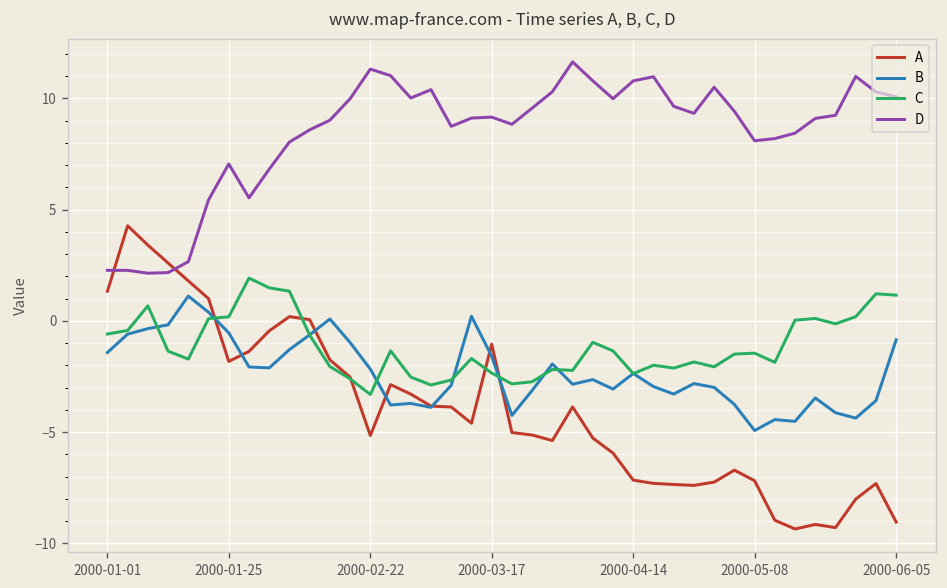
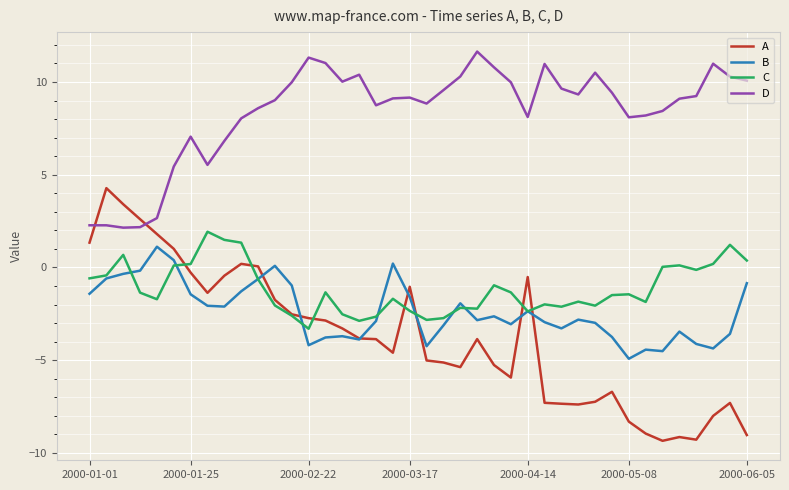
  {
    "A": {
      "2000-01-01": 1.3,
-     "2000-01-25": -1.8,
-     "2000-02-22": -5.1,
+     "2000-01-25": -0.3,
+     "2000-02-22": -2.7,
      "2000-03-17": -1.0,
-     "2000-04-14": -7.2,
-     "2000-05-08": -7.2,
+     "2000-04-14": -0.5,
+     "2000-05-08": -8.3,
      "2000-06-05": -9.0
    },
    "B": {
      "2000-01-01": -1.4,
-     "2000-01-25": -0.5,
-     "2000-02-22": -2.2,
+     "2000-01-25": -1.4,
+     "2000-02-22": -4.2,
      "2000-03-17": -1.6,
      "2000-05-08": -4.9,
      "2000-06-05": -0.8
    },
    "C": {
      "2000-01-01": -0.6,
      "2000-01-25": 0.2,
      "2000-02-22": -3.3,
      "2000-03-17": -2.3,
      "2000-05-08": -1.4,
-     "2000-06-05": 1.2
+     "2000-06-05": 0.4
    },
    "D": {
      "2000-01-01": 2.3,
      "2000-01-25": 7.1,
      "2000-02-22": 11.3,
      "2000-03-17": 9.2,
-     "2000-04-14": 10.8,
+     "2000-04-14": 8.1,
      "2000-05-08": 8.1
    }
  }
